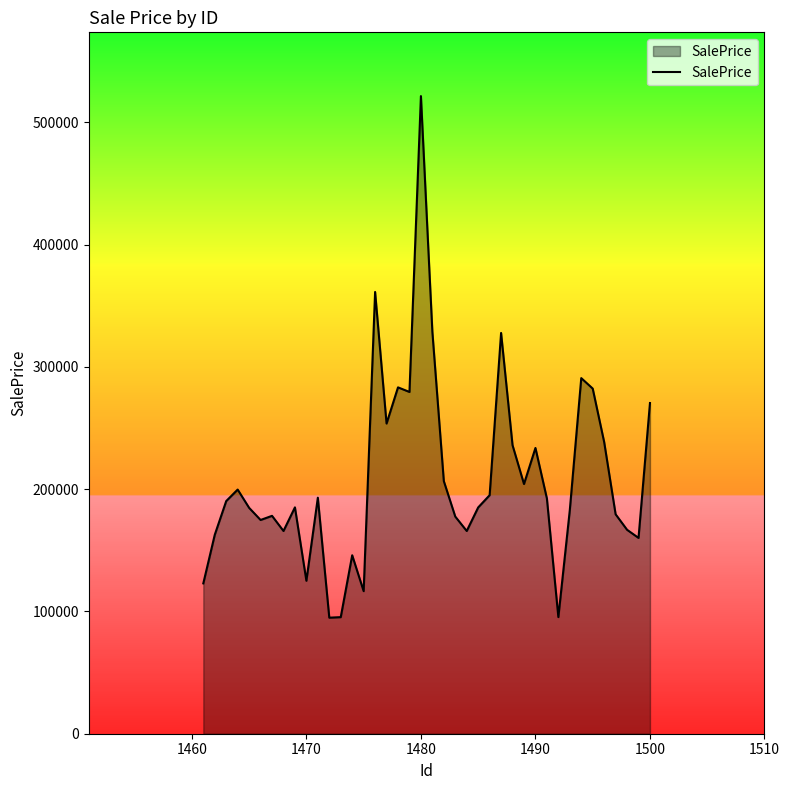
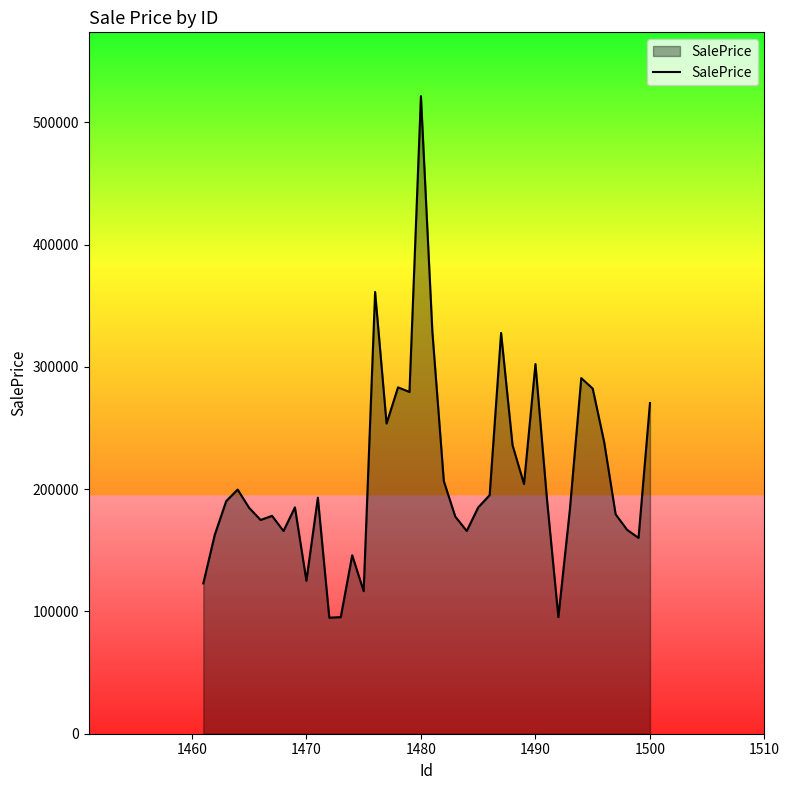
  {
    "1470": 125000,
    "1480": 522000,
-   "1490": 234000,
+   "1490": 302000,
    "1500": 270000
  }
